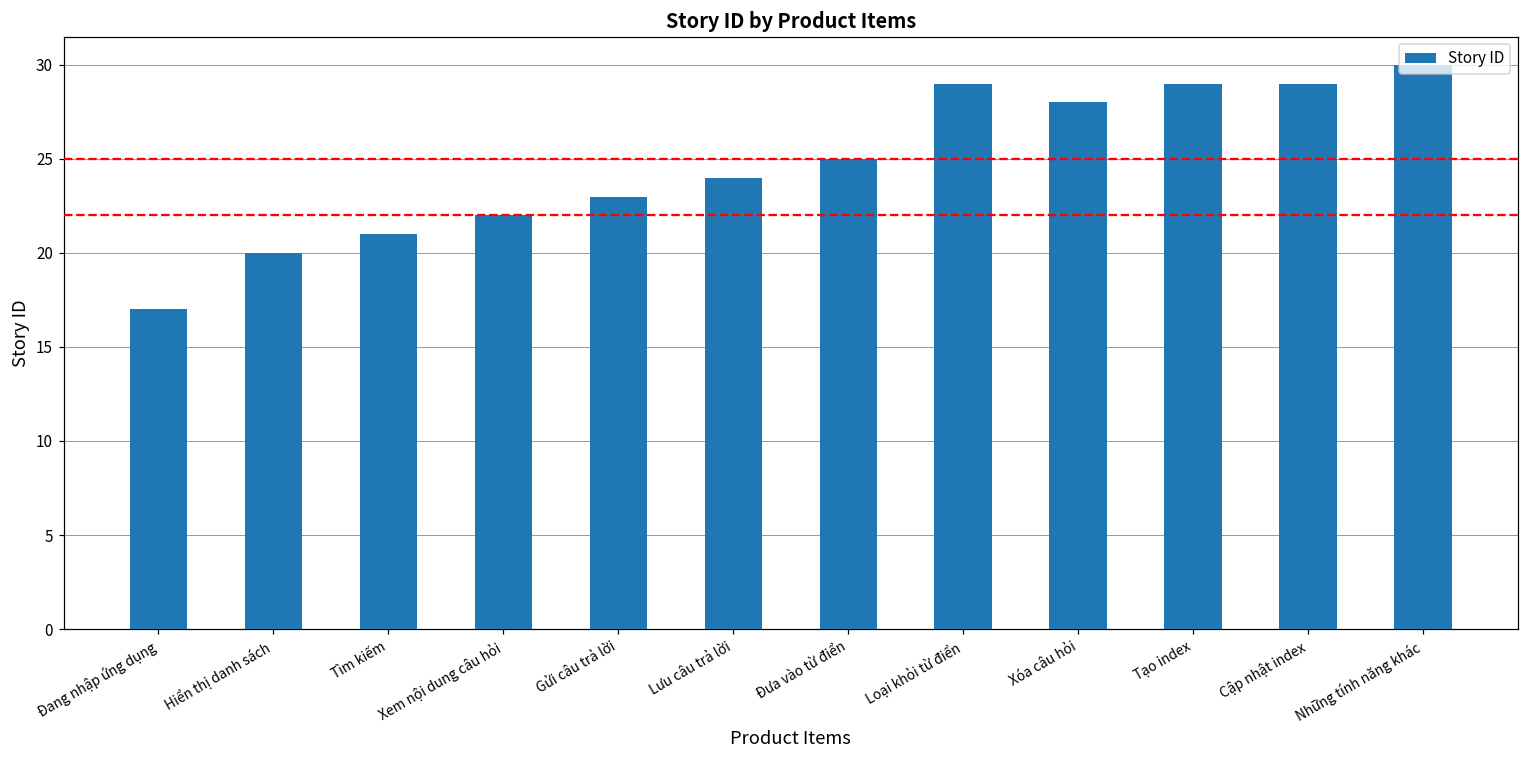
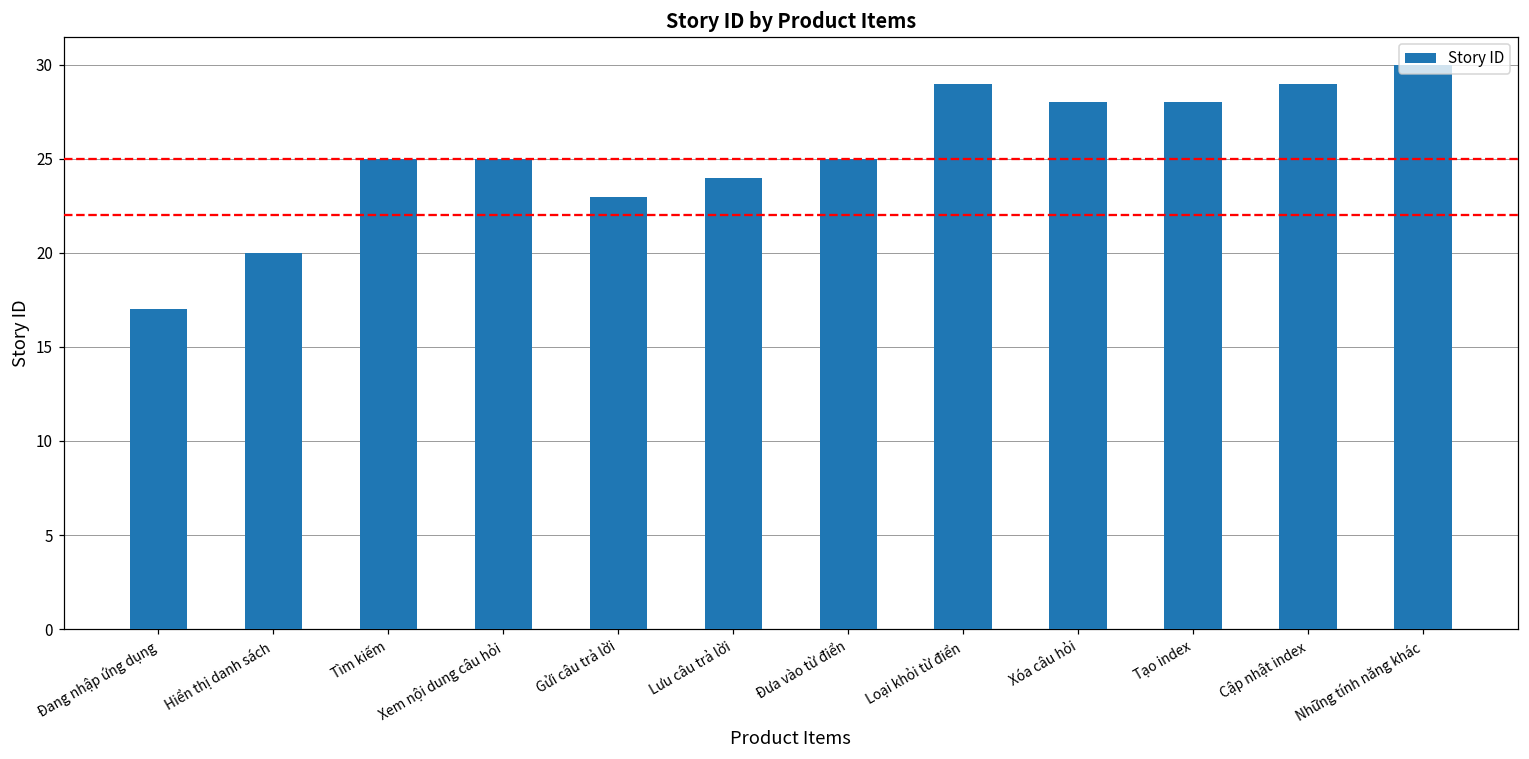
  {
    "Đang nhập ứng dụng": 17,
    "Hiển thị danh sách": 20,
-   "Tìm kiếm": 21,
-   "Xem nội dung câu hỏi": 22,
+   "Tìm kiếm": 25,
+   "Xem nội dung câu hỏi": 25,
    "Gửi câu trả lời": 23,
    "Lưu câu trả lời": 24,
    "Đưa vào từ điển": 25,
    "Loại khỏi từ điển": 29,
    "Xóa câu hỏi": 28,
-   "Tạo index": 29,
+   "Tạo index": 28,
    "Cập nhật index": 29
  }
